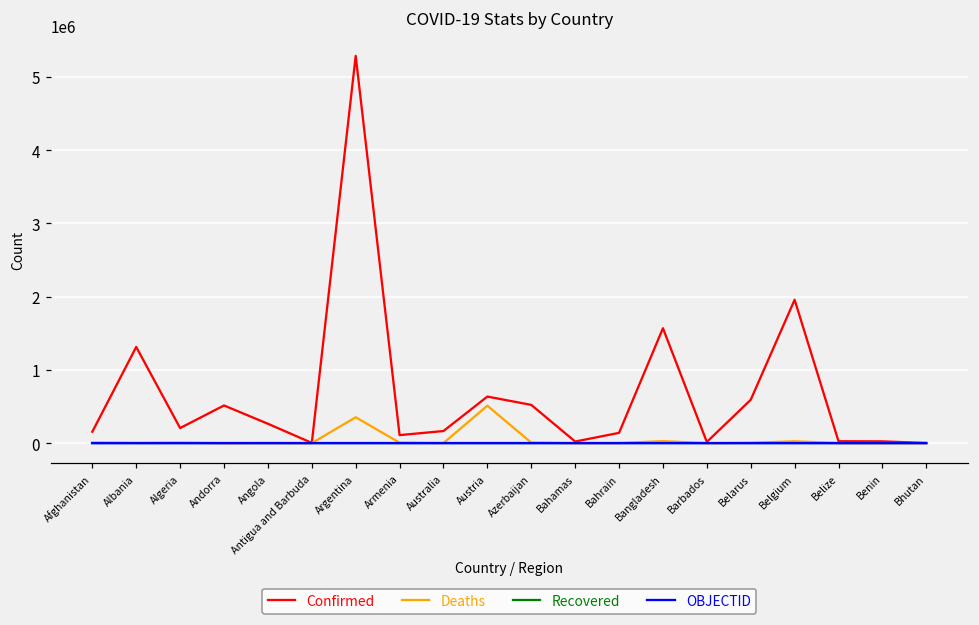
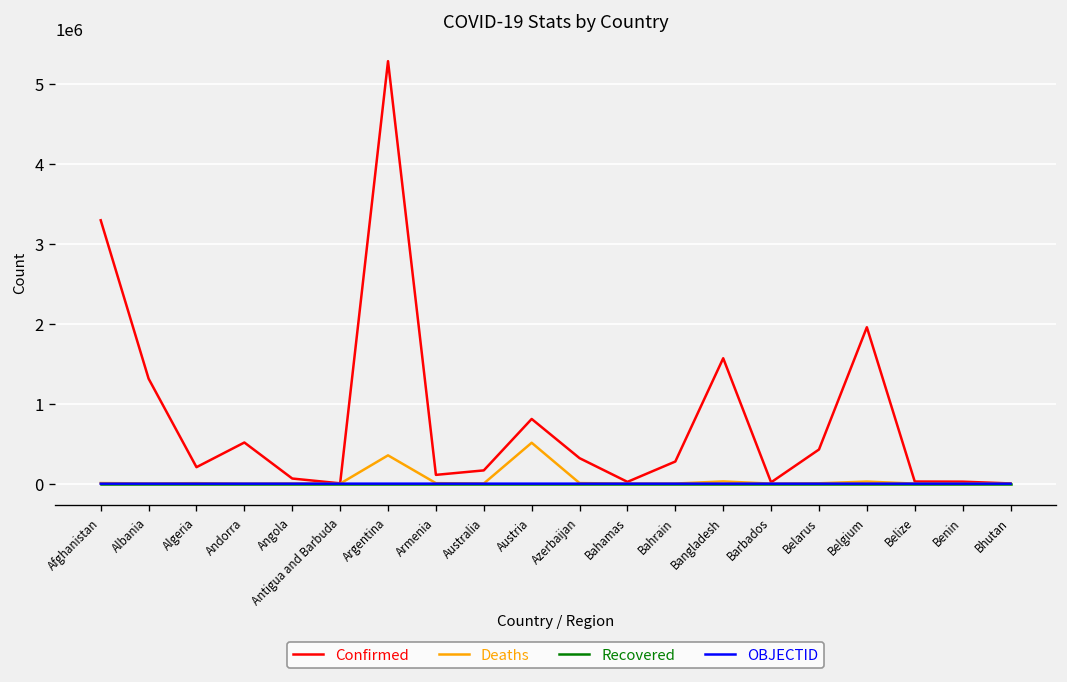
  {
    "Confirmed": {
-     "Afghanistan": 200000,
+     "Afghanistan": 3300000,
      "Albania": 1300000,
      "Algeria": 200000,
      "Andorra": 500000,
-     "Angola": 300000,
+     "Angola": 100000,
      "Argentina": 5300000,
      "Armenia": 100000,
      "Australia": 200000,
-     "Austria": 600000,
-     "Azerbaijan": 500000,
-     "Bahrain": 100000,
+     "Austria": 800000,
+     "Azerbaijan": 300000,
+     "Bahrain": 300000,
      "Bangladesh": 1600000,
-     "Belarus": 600000,
+     "Belarus": 400000,
      "Belgium": 2000000
    },
    "Deaths": {
      "Argentina": 400000,
      "Austria": 500000
    },
    "OBJECTID": {
      "Argentina": 0,
      "Austria": 0
    }
  }
